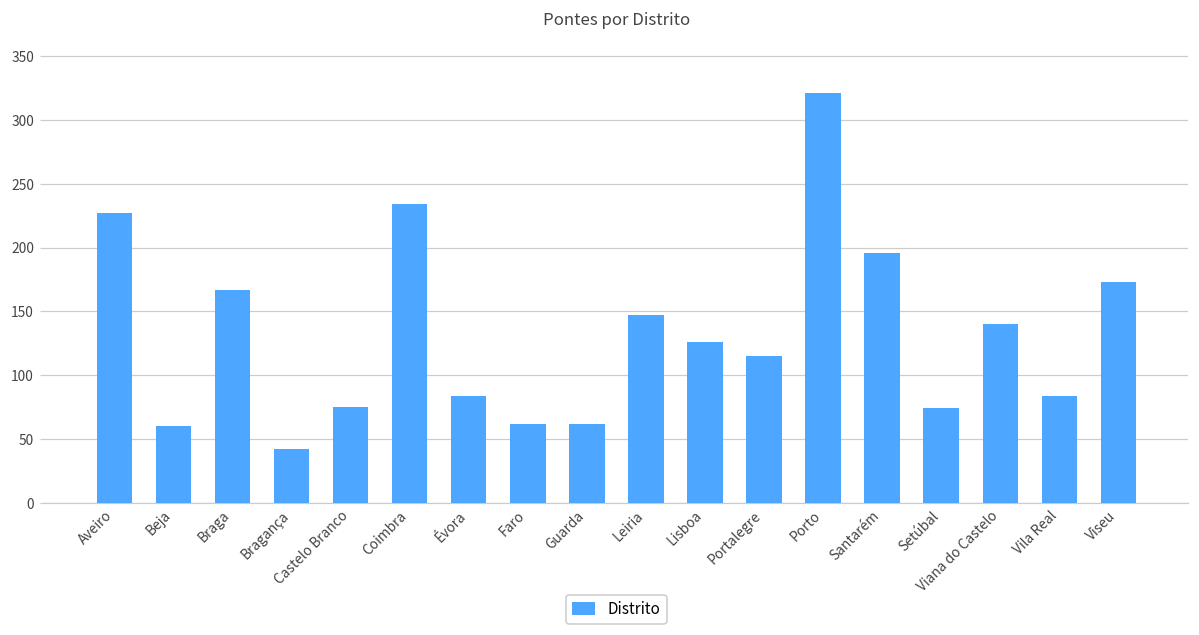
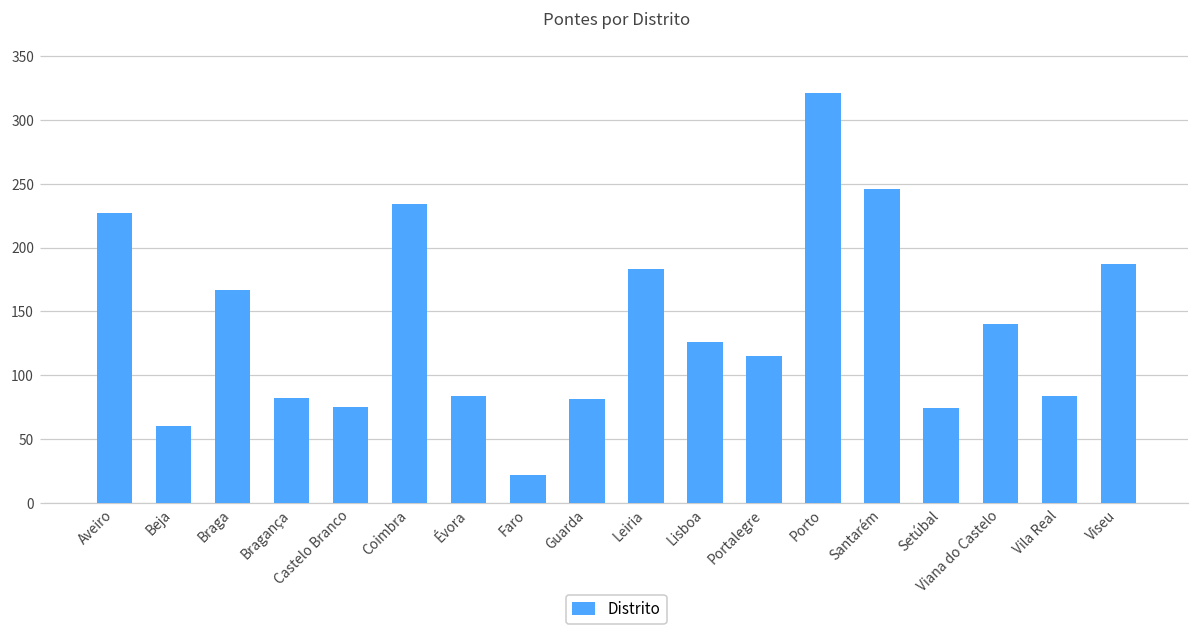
  {
    "Aveiro": 227,
    "Beja": 60,
    "Braga": 167,
-   "Bragança": 42,
+   "Bragança": 82,
    "Castelo Branco": 75,
    "Coimbra": 234,
    "Évora": 84,
-   "Faro": 62,
-   "Guarda": 62,
-   "Leiria": 147,
+   "Faro": 22,
+   "Guarda": 81,
+   "Leiria": 183,
    "Lisboa": 126,
    "Portalegre": 115,
    "Porto": 321,
-   "Santarém": 196,
+   "Santarém": 246,
    "Setúbal": 74,
    "Viana do Castelo": 140,
    "Vila Real": 84,
-   "Viseu": 173
+   "Viseu": 187
  }
